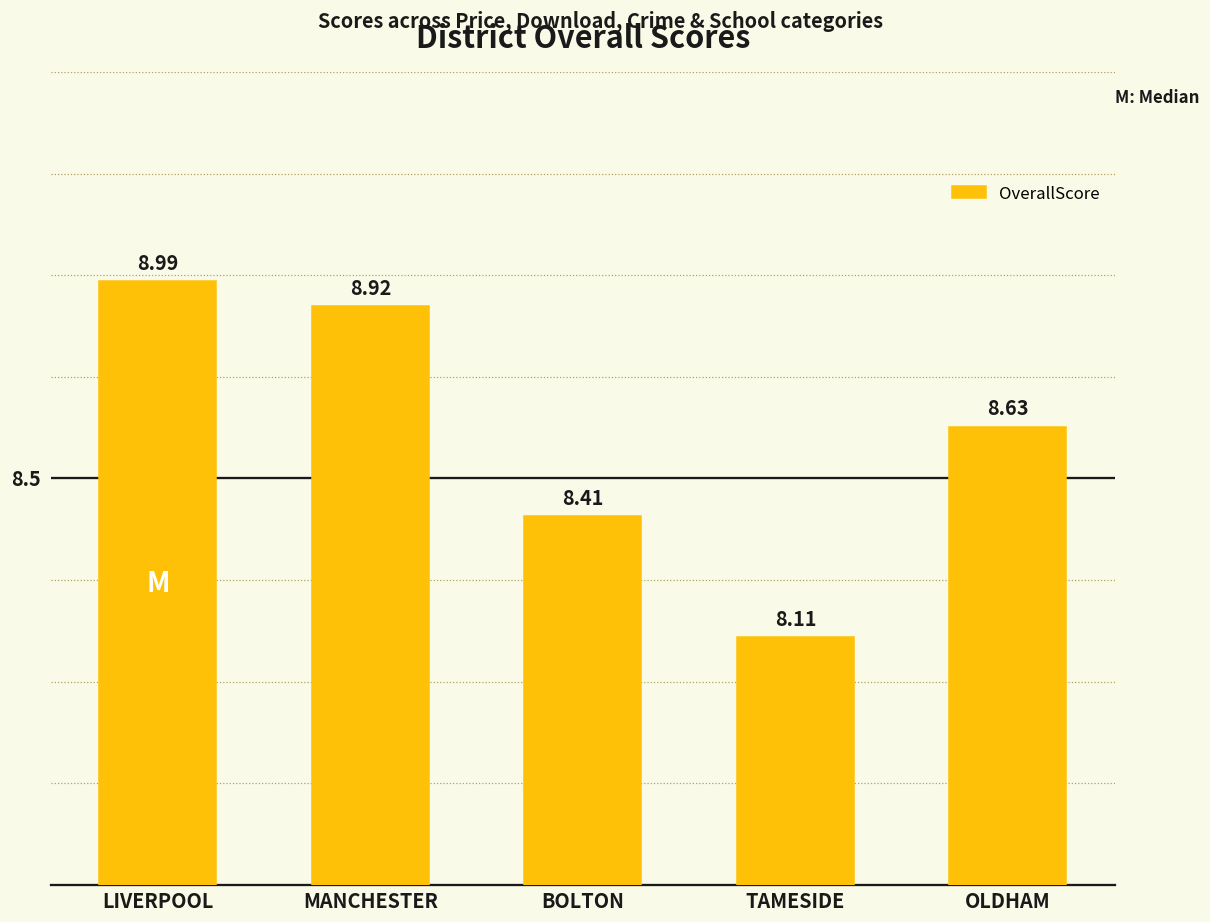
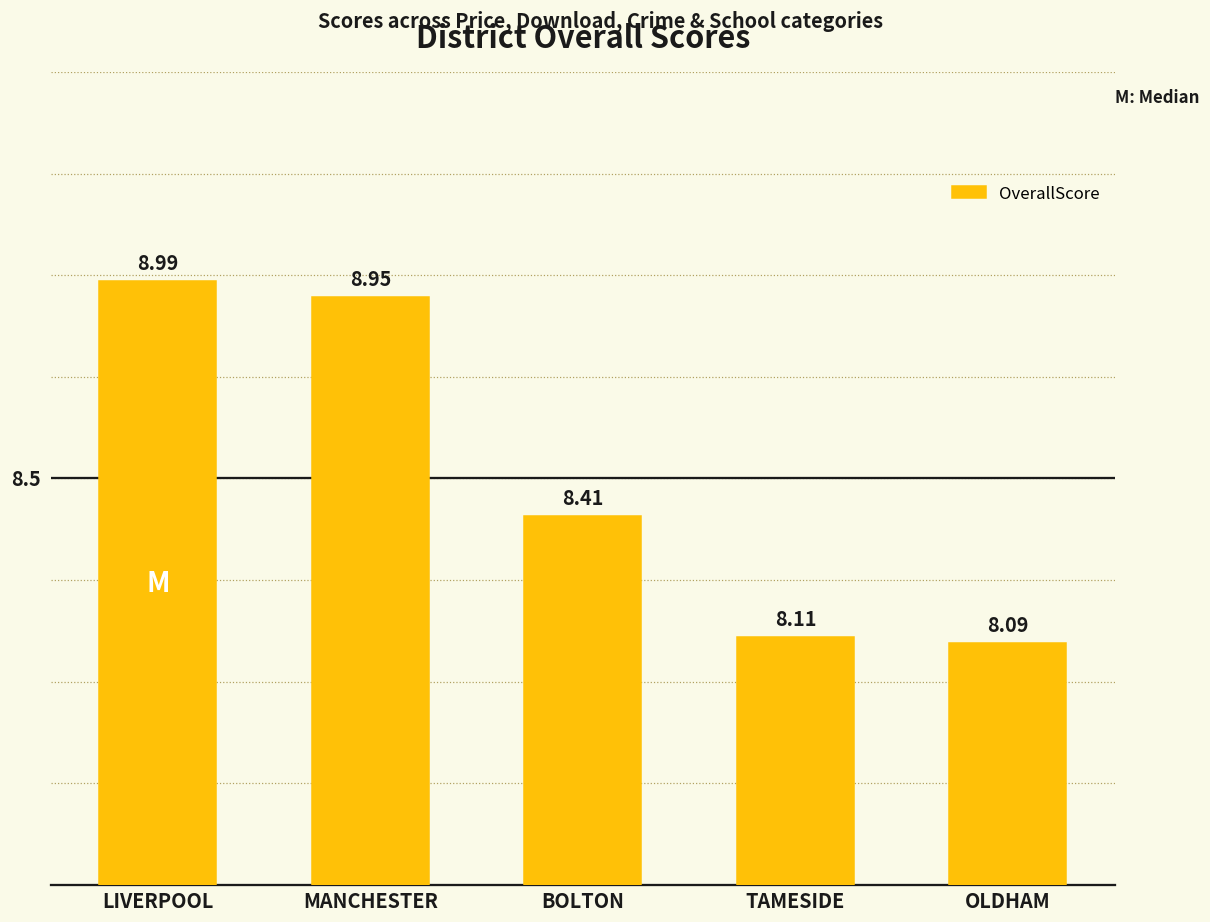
  {
    "LIVERPOOL": 8.99,
-   "MANCHESTER": 8.92,
+   "MANCHESTER": 8.95,
    "BOLTON": 8.41,
    "TAMESIDE": 8.11,
-   "OLDHAM": 8.63
+   "OLDHAM": 8.09
  }
